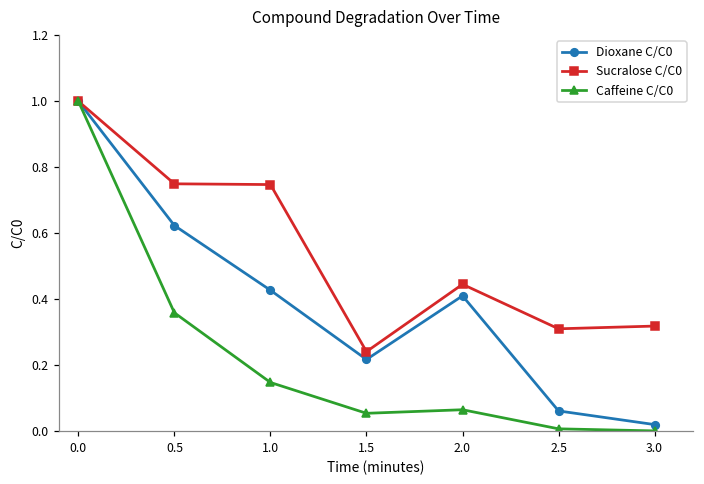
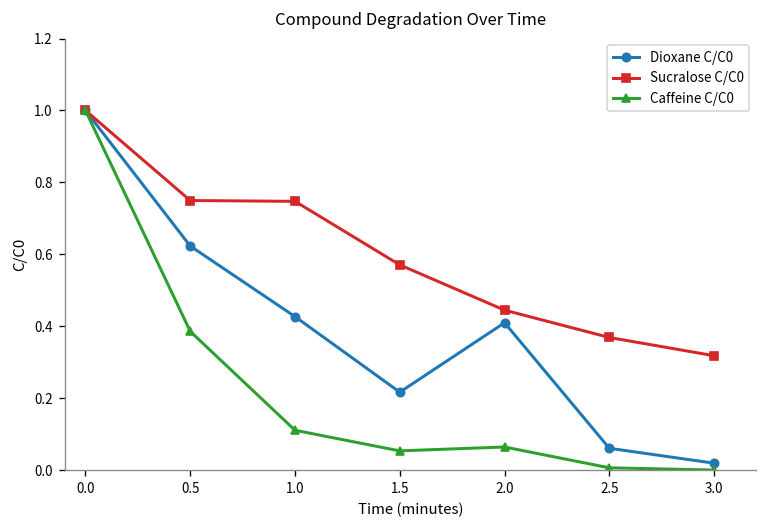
  {
    "Dioxane C/C0": {
      "0.5": 0.62,
      "1.0": 0.43,
      "1.5": 0.22,
      "2.0": 0.41,
      "2.5": 0.06,
      "3.0": 0.02
    },
    "Sucralose C/C0": {
      "0.5": 0.75,
      "1.0": 0.75,
-     "1.5": 0.24,
+     "1.5": 0.57,
      "2.0": 0.44,
-     "2.5": 0.31,
+     "2.5": 0.37,
      "3.0": 0.32
    },
    "Caffeine C/C0": {
-     "0.5": 0.36,
-     "1.0": 0.15,
+     "0.5": 0.39,
+     "1.0": 0.11,
      "1.5": 0.05,
      "2.0": 0.06,
      "2.5": 0.01,
      "3.0": 0.00
    }
  }
